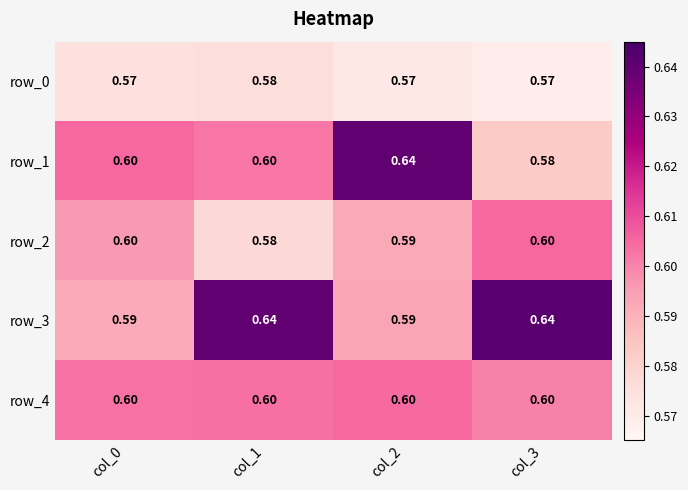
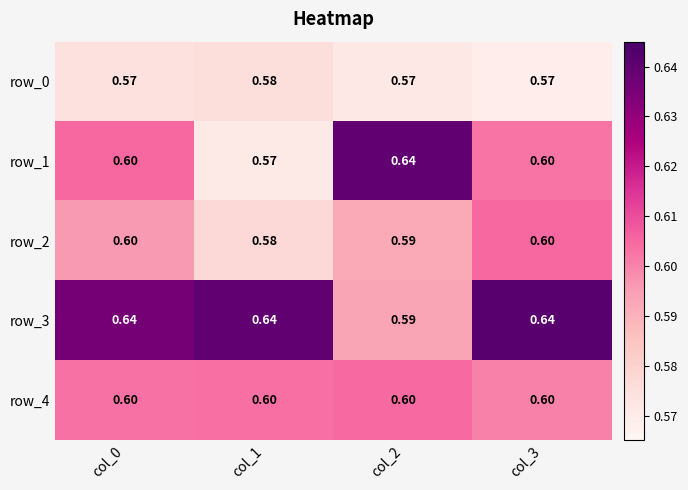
  {
    "row_0": {
      "col_0": 0.57,
      "col_1": 0.58,
      "col_2": 0.57,
      "col_3": 0.57
    },
    "row_1": {
      "col_0": 0.60,
-     "col_1": 0.60,
+     "col_1": 0.57,
      "col_2": 0.64,
-     "col_3": 0.58
+     "col_3": 0.60
    },
    "row_2": {
      "col_0": 0.60,
      "col_1": 0.58,
      "col_2": 0.59,
      "col_3": 0.60
    },
    "row_3": {
-     "col_0": 0.59,
+     "col_0": 0.64,
      "col_1": 0.64,
      "col_2": 0.59,
      "col_3": 0.64
    },
    "row_4": {
      "col_0": 0.60,
      "col_1": 0.60,
      "col_2": 0.60,
      "col_3": 0.60
    }
  }
